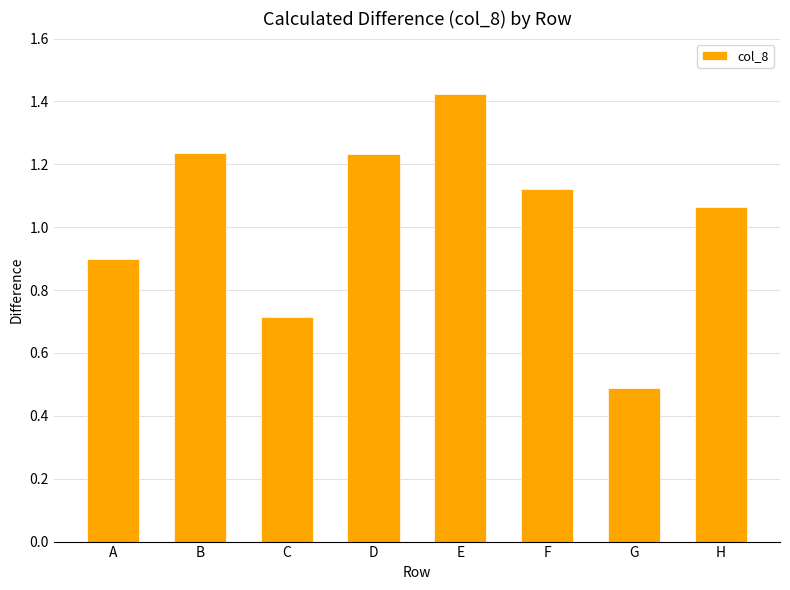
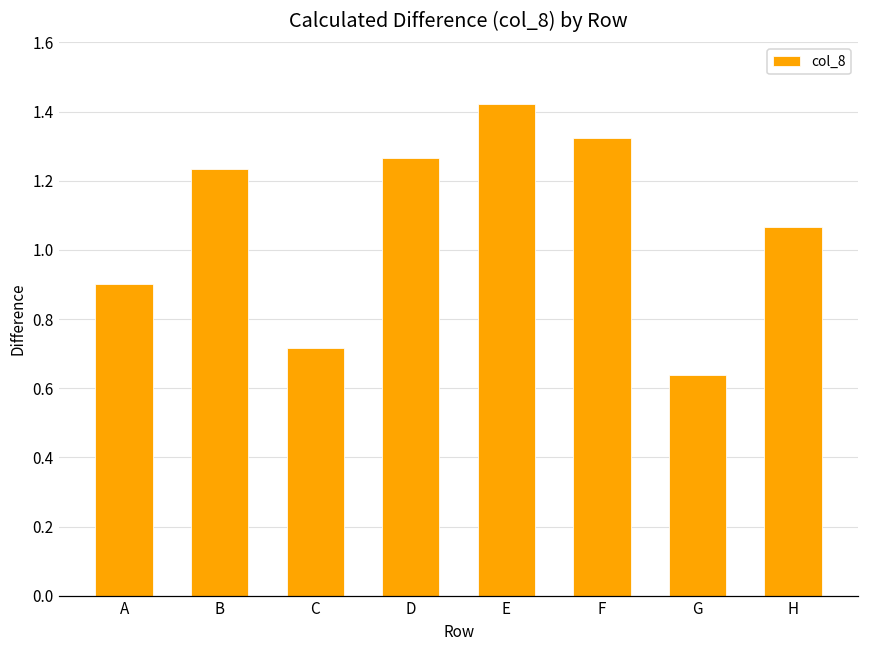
  {
    "A": 0.90,
    "B": 1.23,
    "C": 0.72,
-   "D": 1.23,
+   "D": 1.27,
    "E": 1.42,
-   "F": 1.12,
-   "G": 0.49,
+   "F": 1.32,
+   "G": 0.64,
    "H": 1.07
  }
